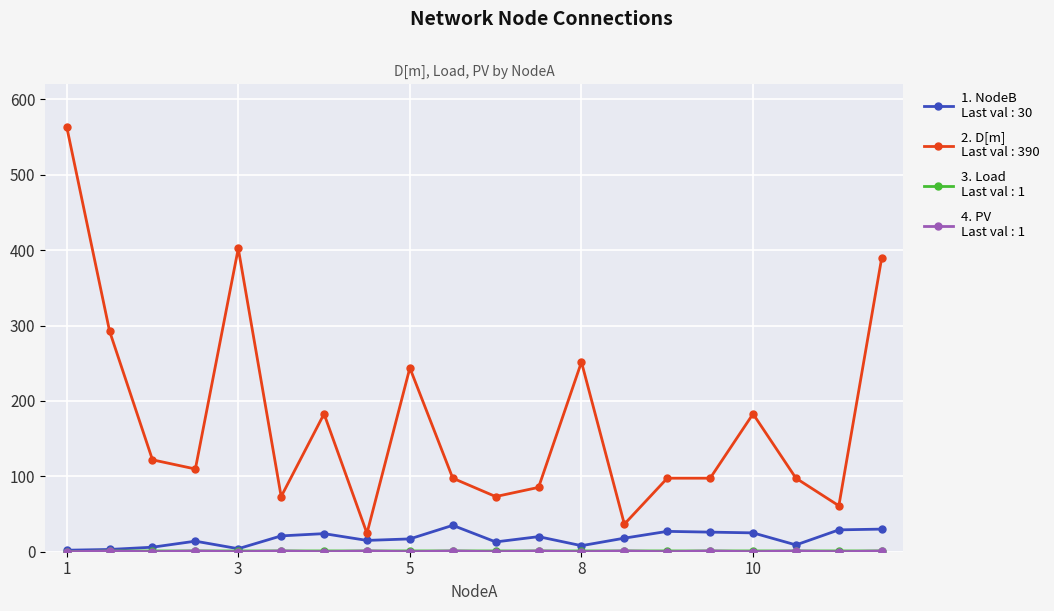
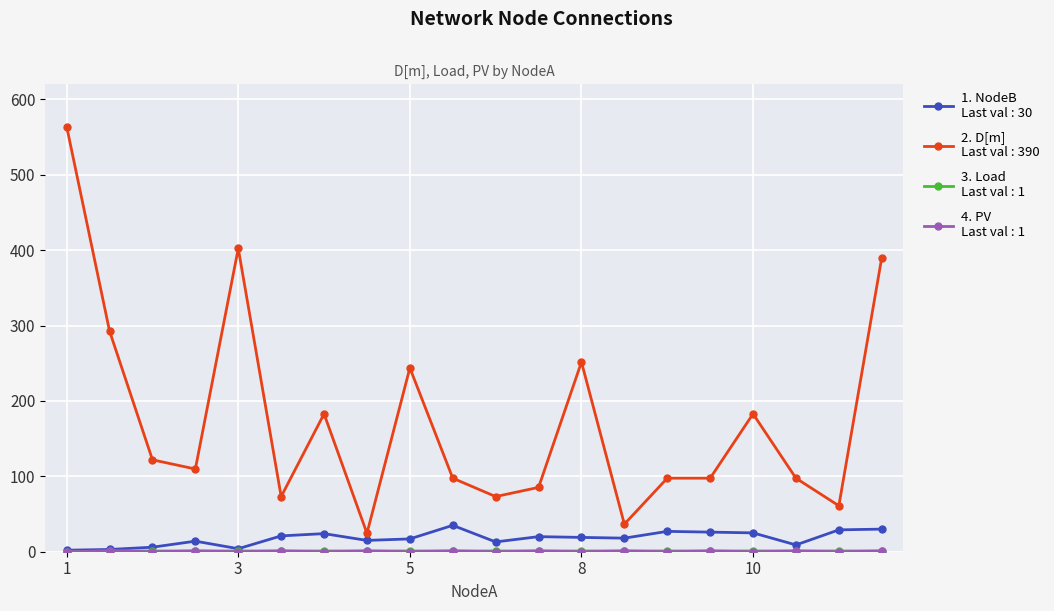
  {
    "1. NodeB Last val : 30": {
-     "8": 10
+     "8": 20
    },
    "2. D[m] Last val : 390": {
      "8": 250
    }
  }
